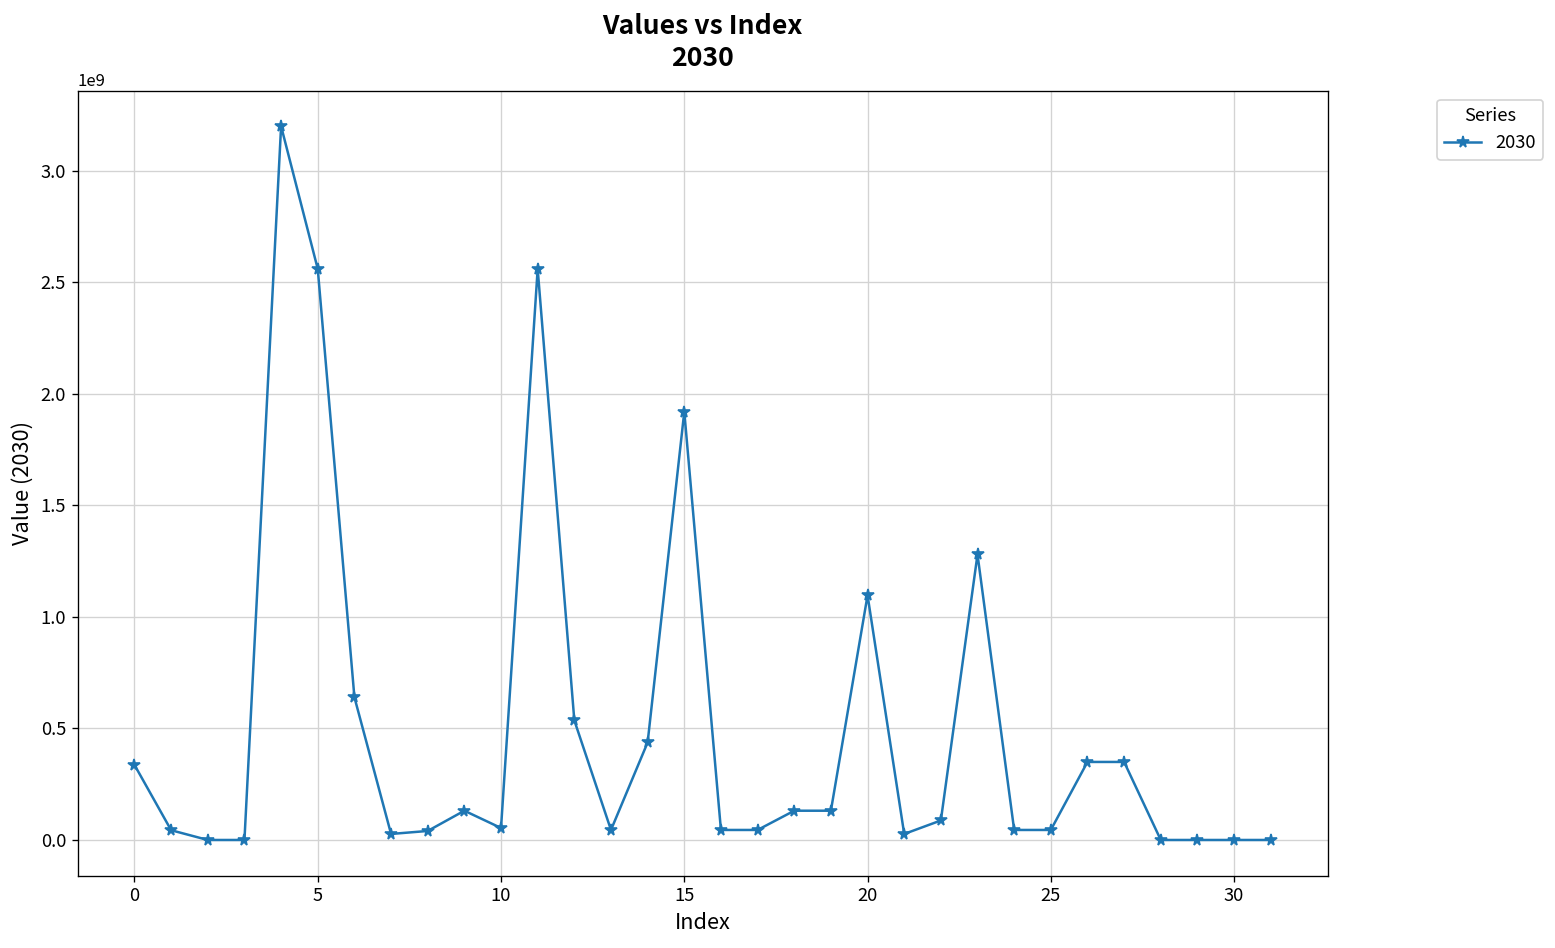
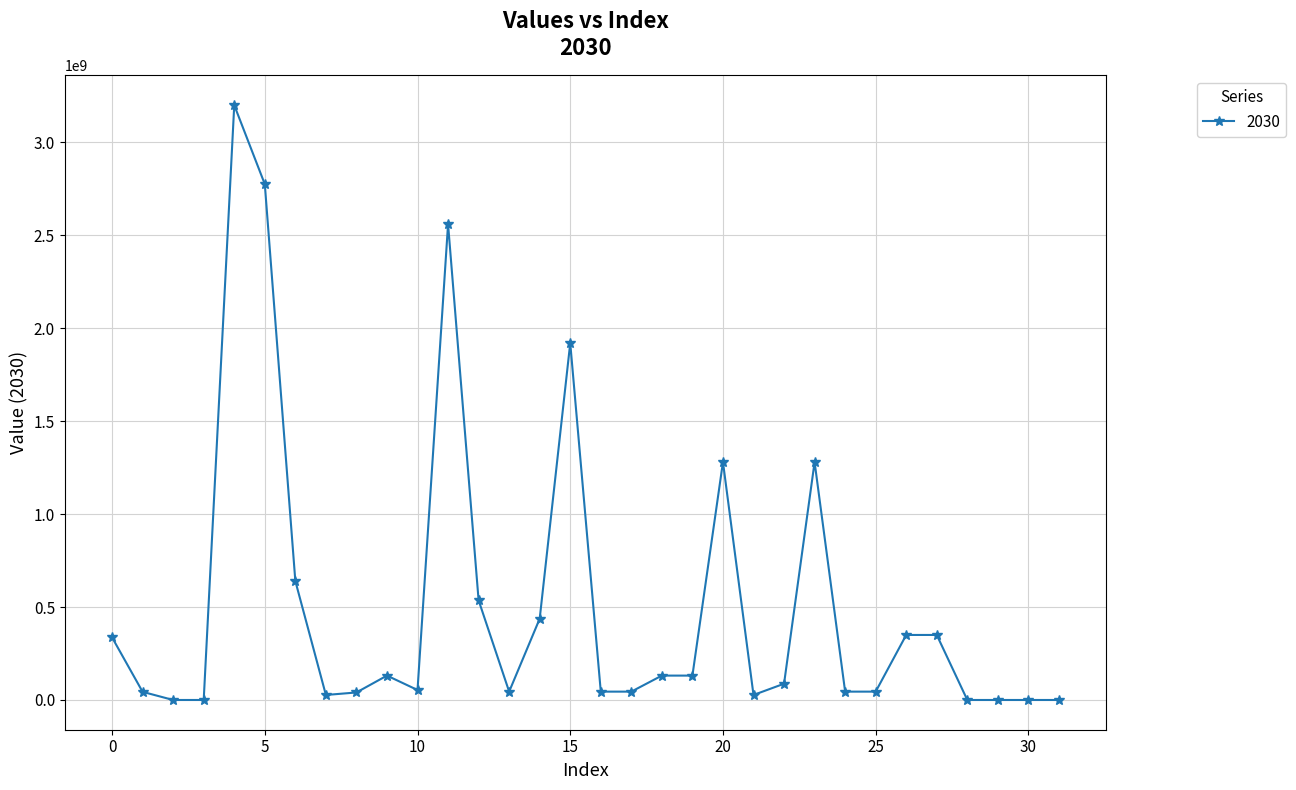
  {
    "0": 340000000,
-   "5": 2560000000,
+   "5": 2780000000,
    "10": 50000000,
    "15": 1920000000,
-   "20": 1100000000,
+   "20": 1280000000,
    "25": 40000000,
    "30": 0
  }
